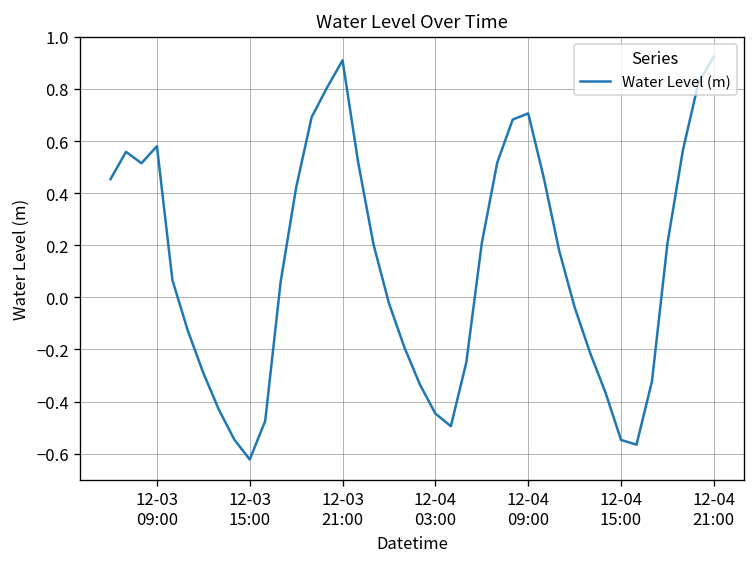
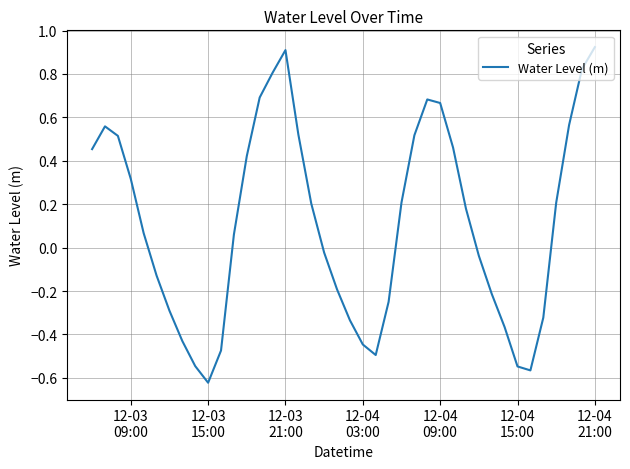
  {
-   "12-03 09:00": 0.58,
+   "12-03 09:00": 0.32,
    "12-03 15:00": -0.62,
    "12-03 21:00": 0.91,
    "12-04 03:00": -0.45,
-   "12-04 09:00": 0.71,
+   "12-04 09:00": 0.67,
    "12-04 15:00": -0.55
  }
